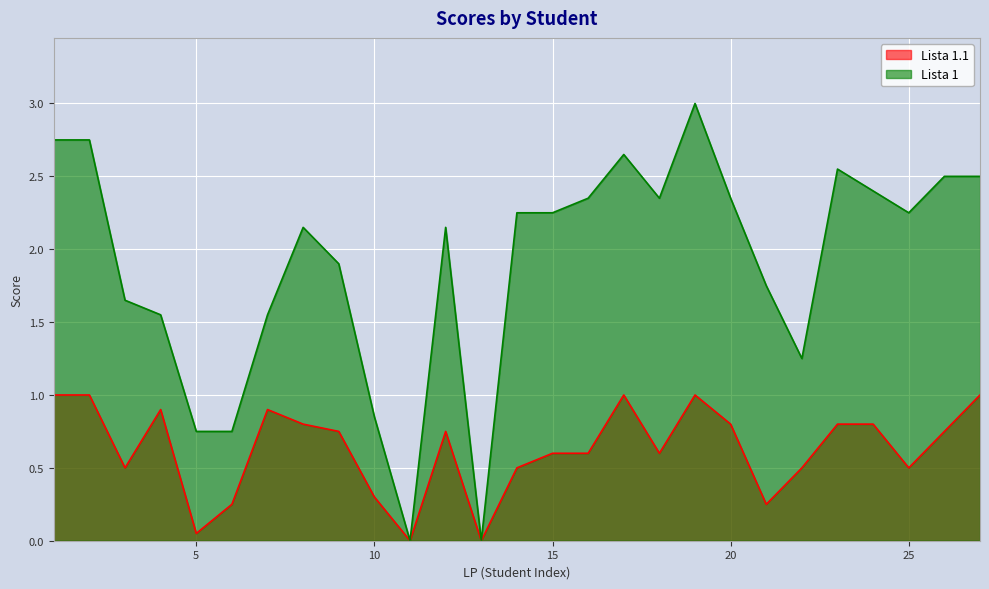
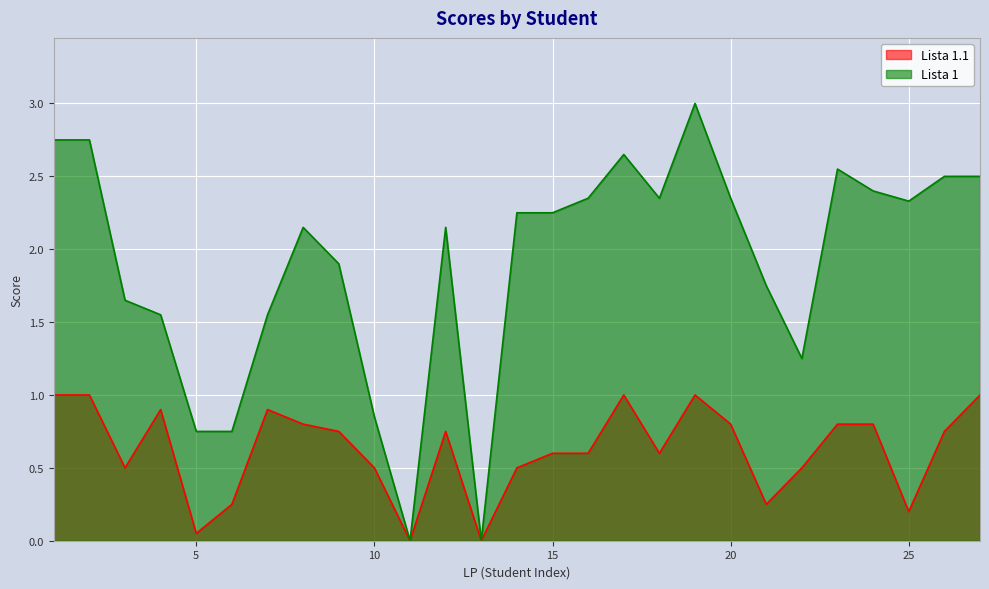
  {
    "Lista 1.1": {
      "5": 0.05,
-     "10": 0.3,
+     "10": 0.5,
      "15": 0.6,
      "20": 0.8,
-     "25": 0.5
+     "25": 0.2
    },
    "Lista 1": {
      "5": 0.75,
      "10": 0.85,
      "15": 2.25,
      "20": 2.35,
-     "25": 2.25
+     "25": 2.33
    }
  }
